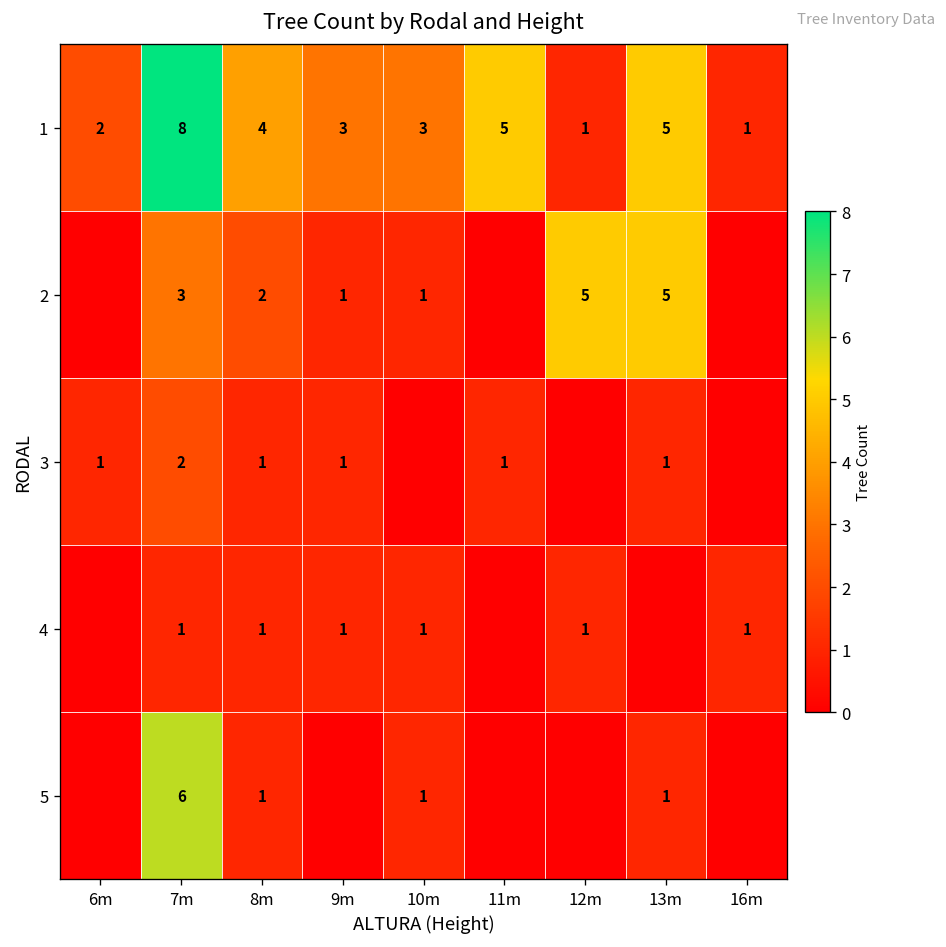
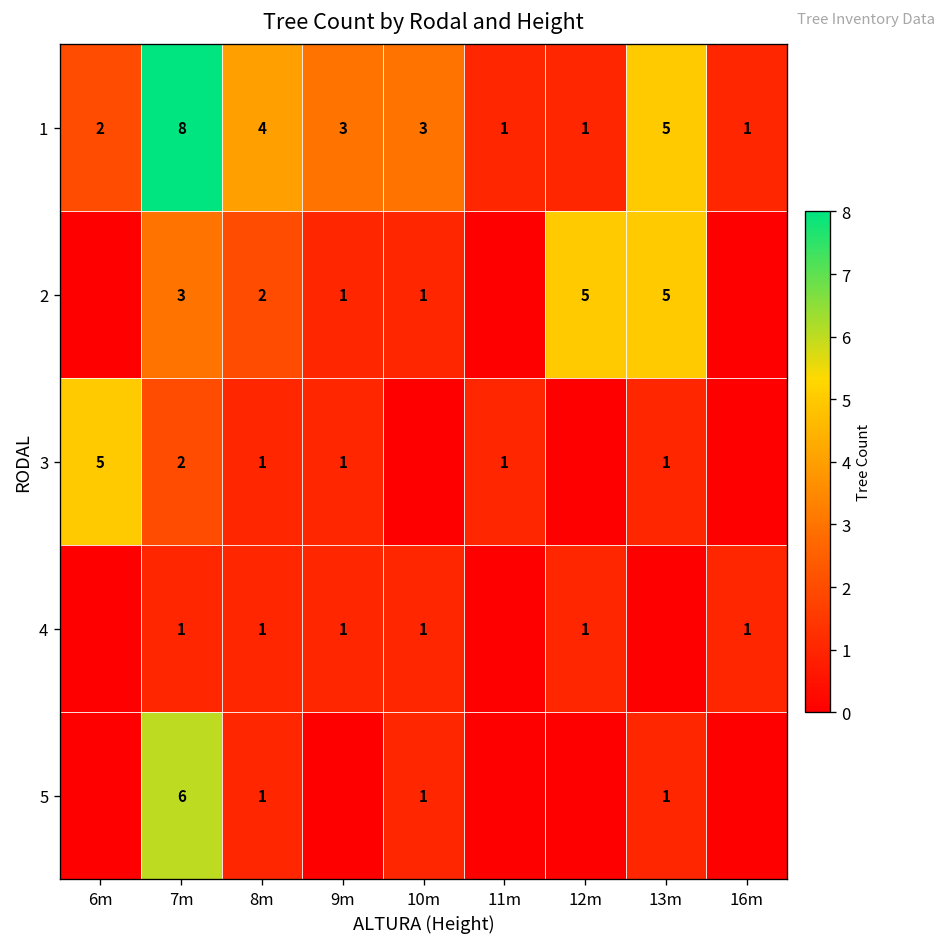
  {
    "1": {
      "6m": 2,
      "7m": 8,
      "8m": 4,
      "9m": 3,
      "10m": 3,
-     "11m": 5,
+     "11m": 1,
      "12m": 1,
      "13m": 5,
      "16m": 1
    },
    "2": {
      "7m": 3,
      "8m": 2,
      "9m": 1,
      "10m": 1,
      "12m": 5,
      "13m": 5
    },
    "3": {
-     "6m": 1,
+     "6m": 5,
      "7m": 2,
      "8m": 1,
      "9m": 1,
      "11m": 1,
      "13m": 1
    },
    "4": {
      "7m": 1,
      "8m": 1,
      "9m": 1,
      "10m": 1,
      "12m": 1,
      "16m": 1
    },
    "5": {
      "7m": 6,
      "8m": 1,
      "10m": 1,
      "13m": 1
    }
  }
